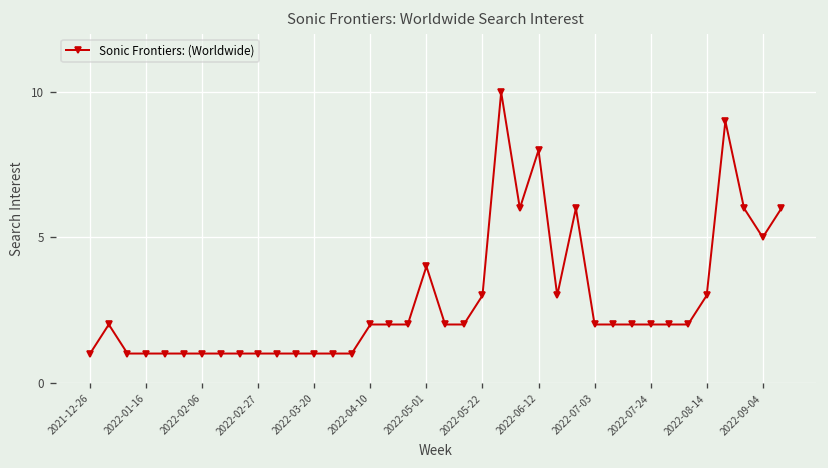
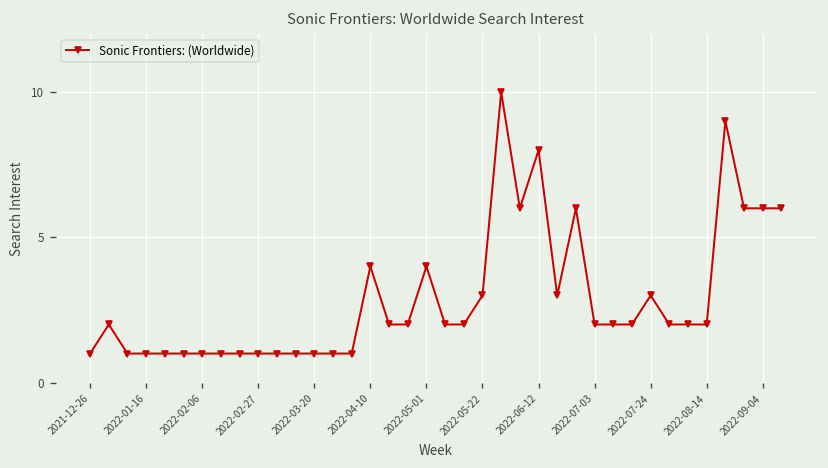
  {
    "2021-12-26": 1,
    "2022-01-16": 1,
    "2022-02-06": 1,
    "2022-02-27": 1,
    "2022-03-20": 1,
-   "2022-04-10": 2,
+   "2022-04-10": 4,
    "2022-05-01": 4,
    "2022-05-22": 3,
    "2022-06-12": 8,
    "2022-07-03": 2,
-   "2022-07-24": 2,
-   "2022-08-14": 3,
-   "2022-09-04": 5
+   "2022-07-24": 3,
+   "2022-08-14": 2,
+   "2022-09-04": 6
  }
